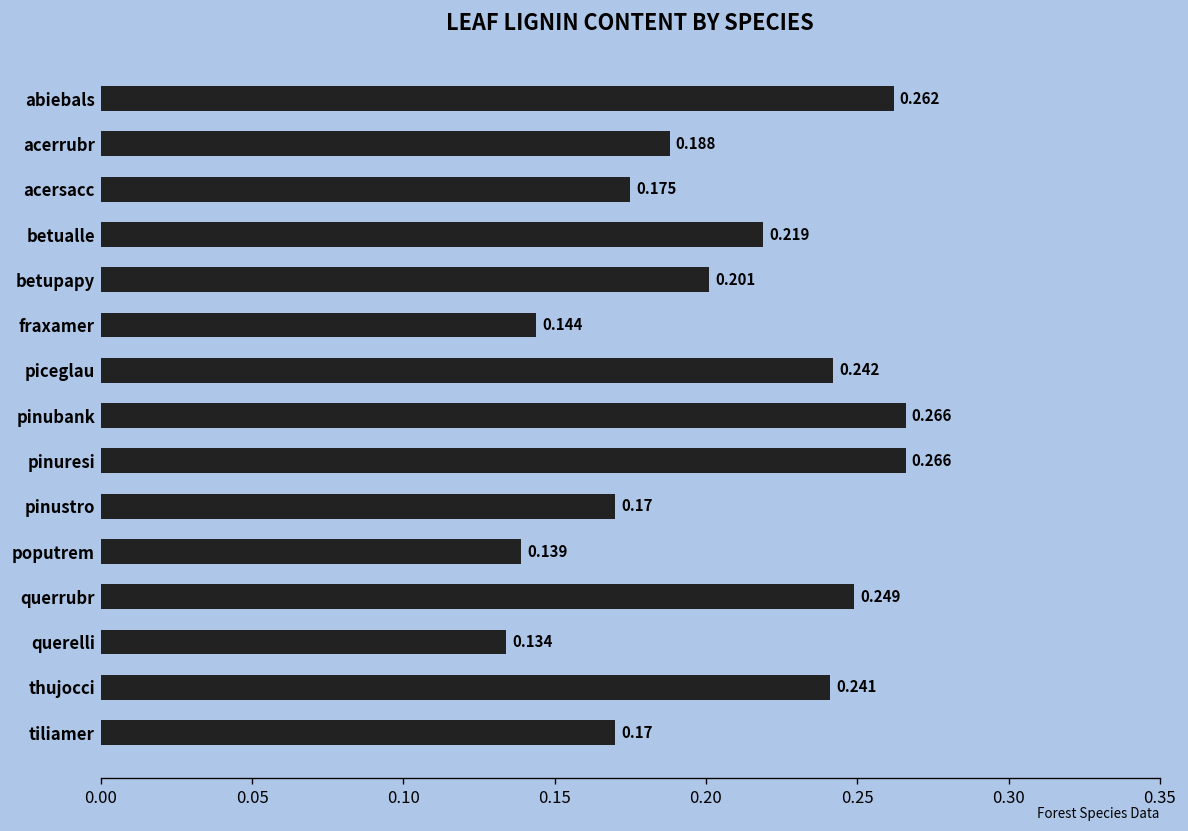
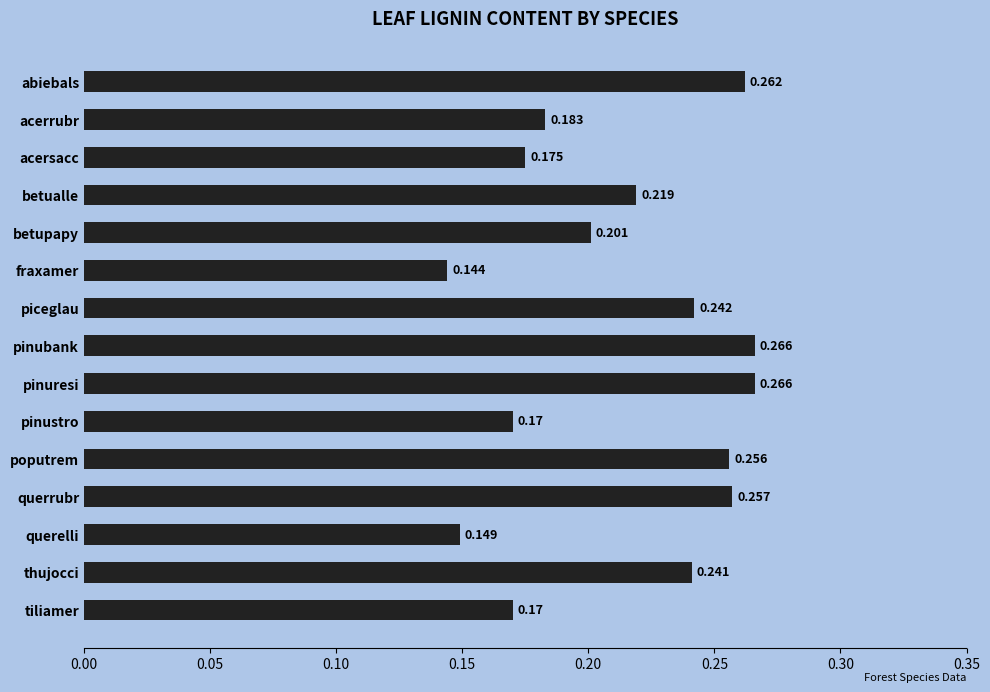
  {
    "abiebals": 0.262,
-   "acerrubr": 0.188,
+   "acerrubr": 0.183,
    "acersacc": 0.175,
    "betualle": 0.219,
    "betupapy": 0.201,
    "fraxamer": 0.144,
    "piceglau": 0.242,
    "pinubank": 0.266,
    "pinuresi": 0.266,
    "pinustro": 0.17,
-   "poputrem": 0.139,
-   "querrubr": 0.249,
-   "querelli": 0.134,
+   "poputrem": 0.256,
+   "querrubr": 0.257,
+   "querelli": 0.149,
    "thujocci": 0.241,
    "tiliamer": 0.17
  }
